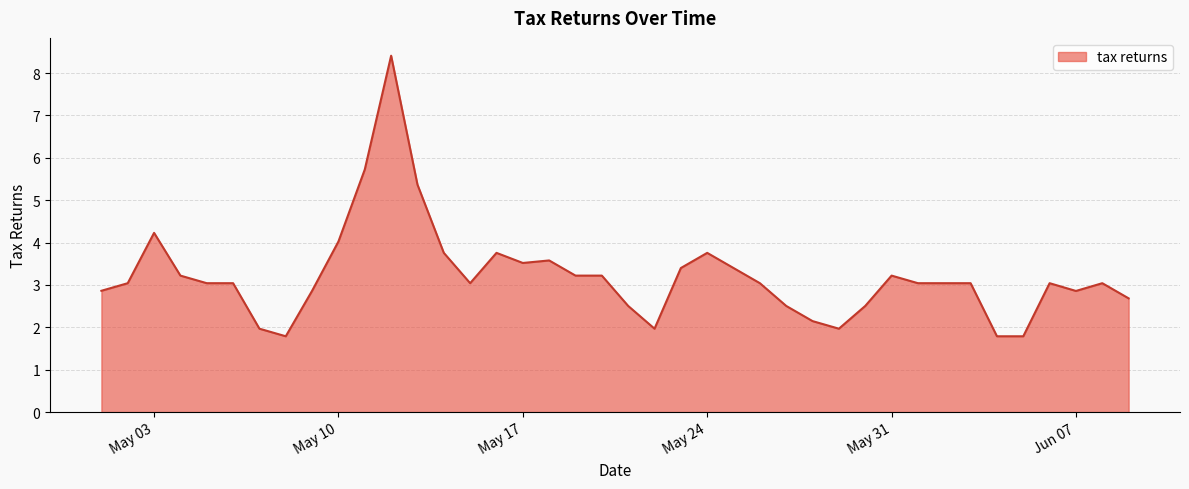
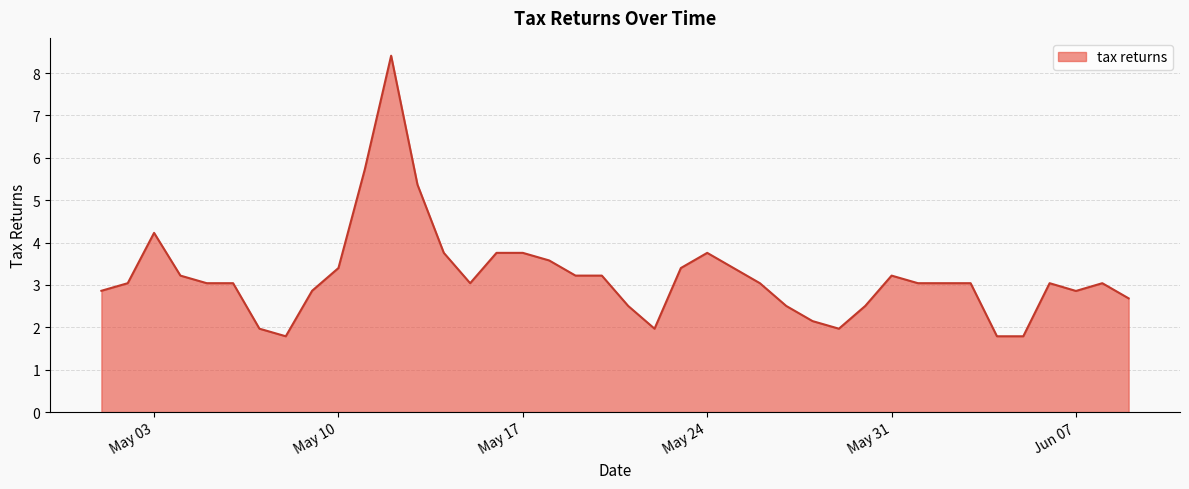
  {
    "May 03": 4.2,
-   "May 10": 4.0,
-   "May 17": 3.5,
+   "May 10": 3.4,
+   "May 17": 3.8,
    "May 24": 3.8,
    "May 31": 3.2,
    "Jun 07": 2.9
  }
